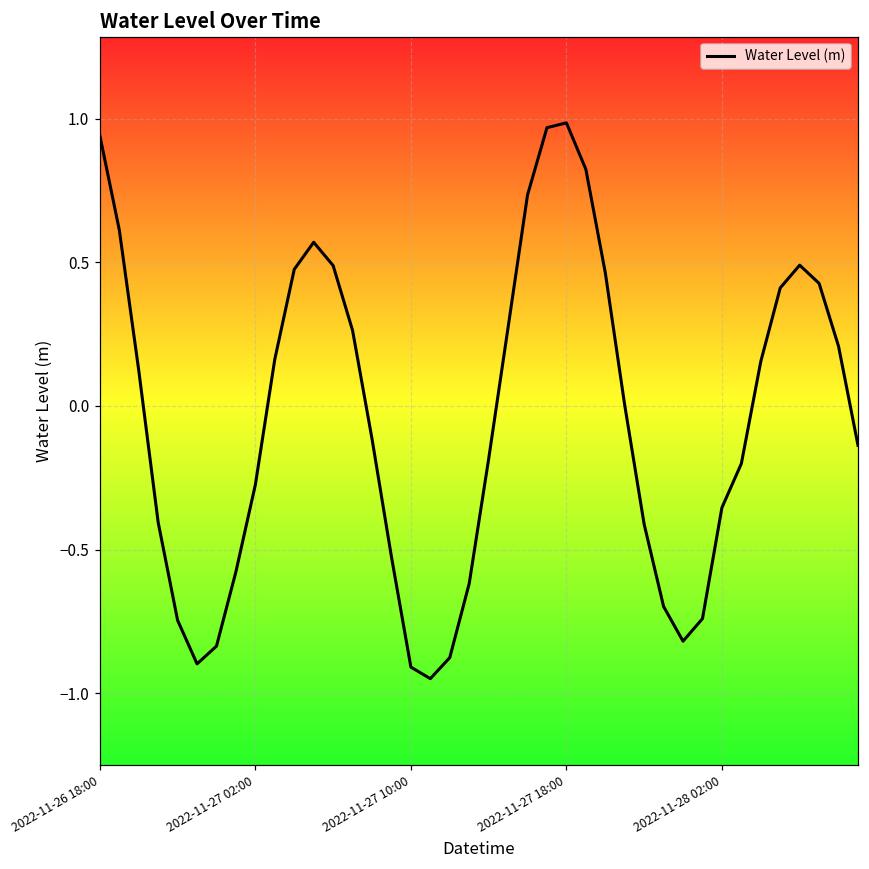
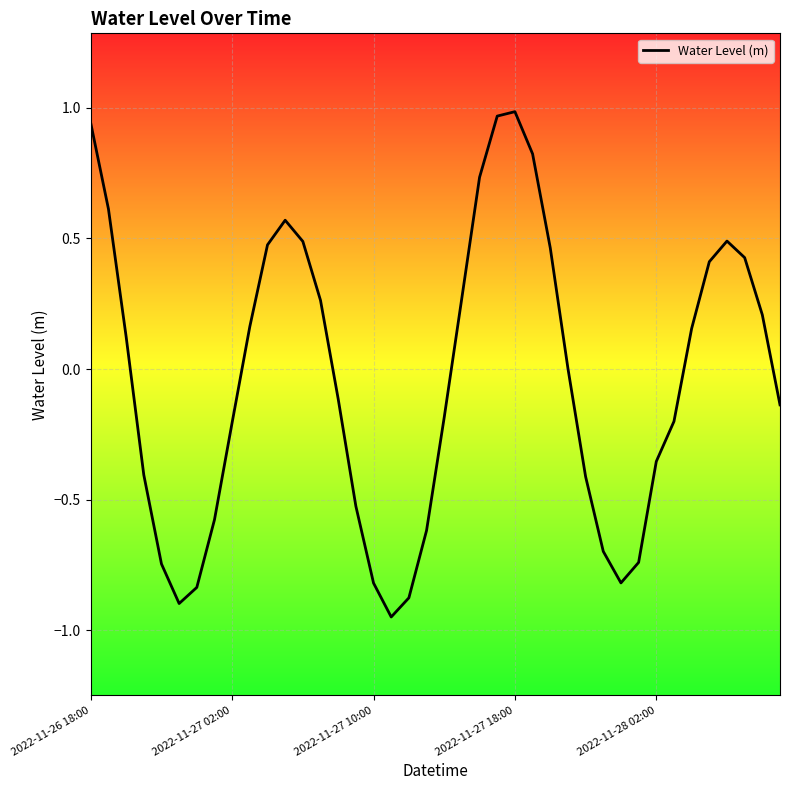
  {
    "2022-11-26 18:00": 0.94,
-   "2022-11-27 02:00": -0.27,
-   "2022-11-27 10:00": -0.91,
+   "2022-11-27 02:00": -0.20,
+   "2022-11-27 10:00": -0.82,
    "2022-11-27 18:00": 0.99,
    "2022-11-28 02:00": -0.35
  }
